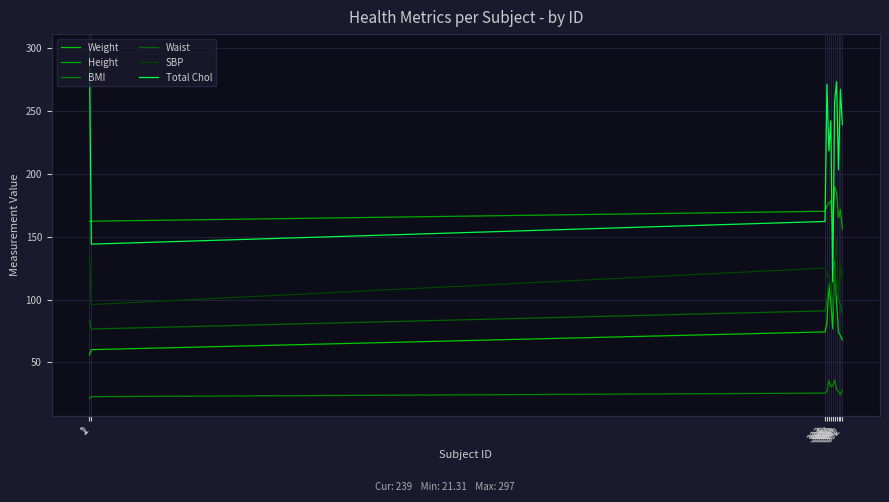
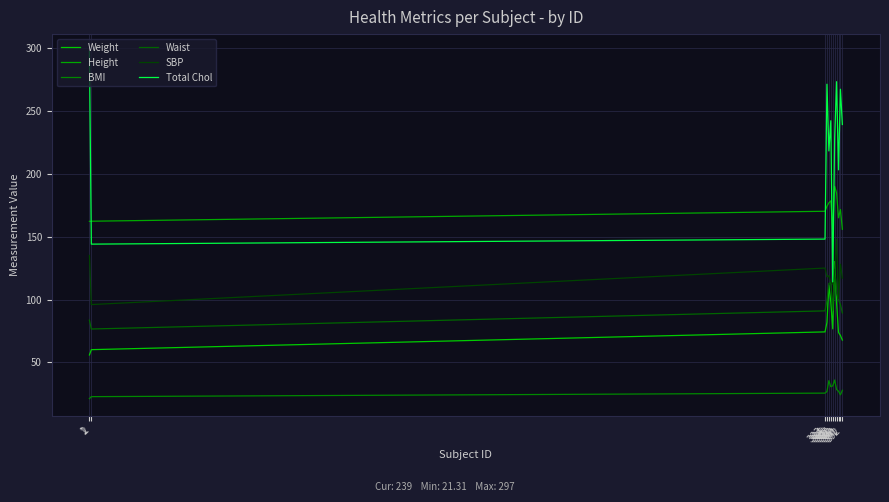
  {
    "Total Chol": {
      "2": 144,
-     "383": 162,
+     "383": 148,
      "384": 271,
      "385": 218,
      "386": 242,
-     "388": 257,
+     "388": 228,
      "389": 273,
      "390": 203,
      "391": 267,
      "392": 239
    }
  }
